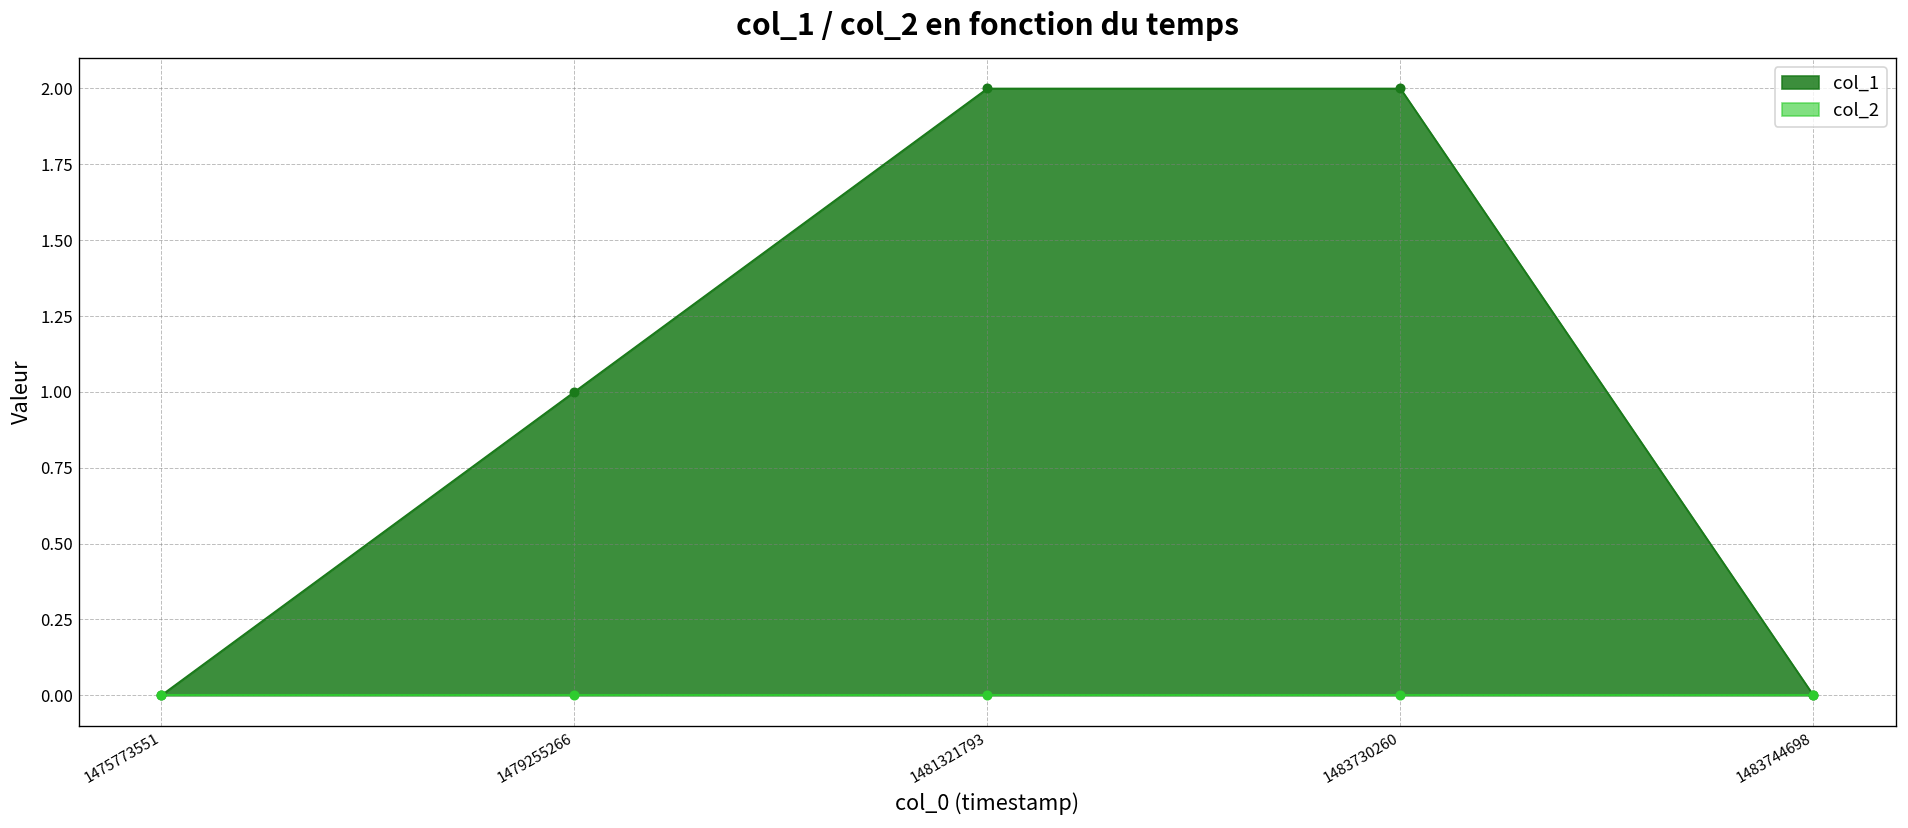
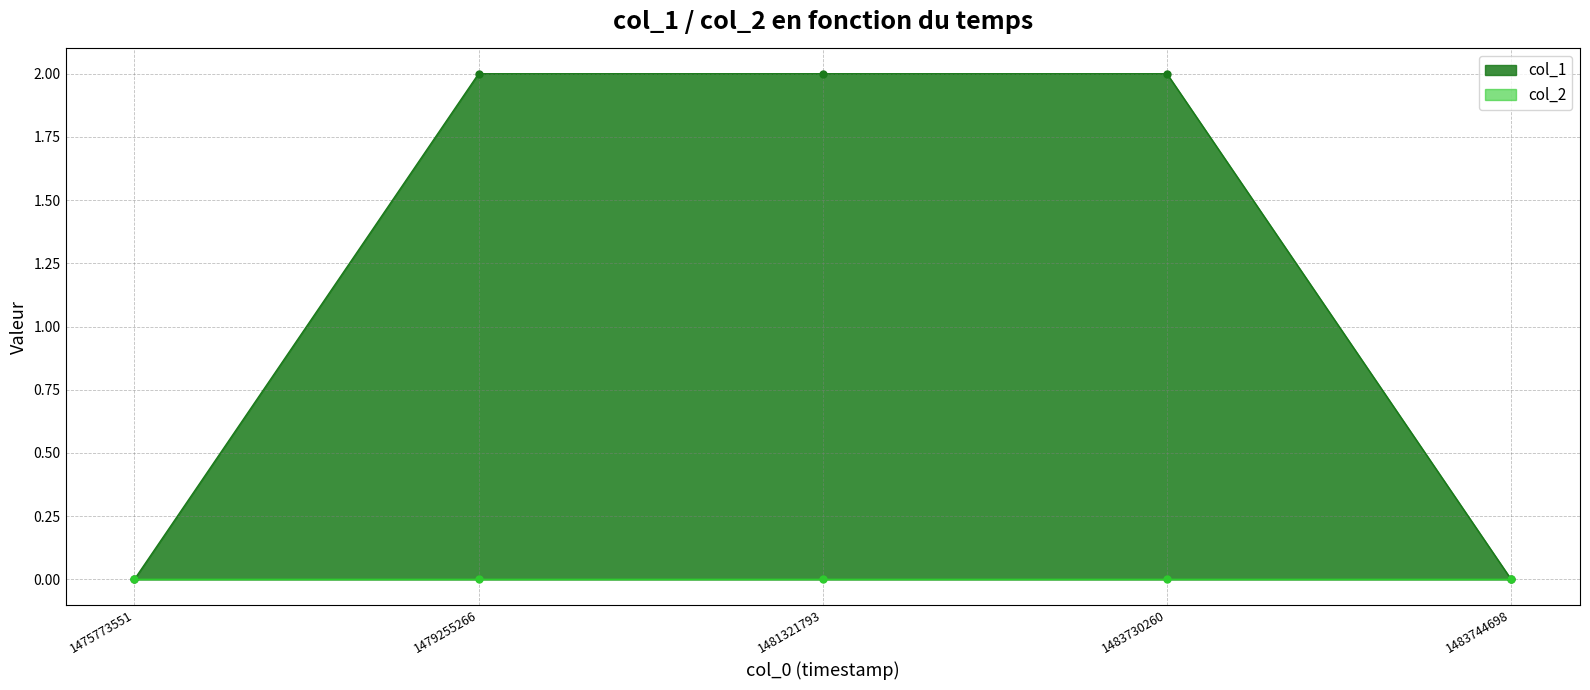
  {
    "col_1": {
-     "1479255266": 1,
+     "1479255266": 2,
      "1481321793": 2,
      "1483730260": 2
    },
    "col_2": {
      "1479255266": 0,
      "1481321793": 0,
      "1483730260": 0
    }
  }
